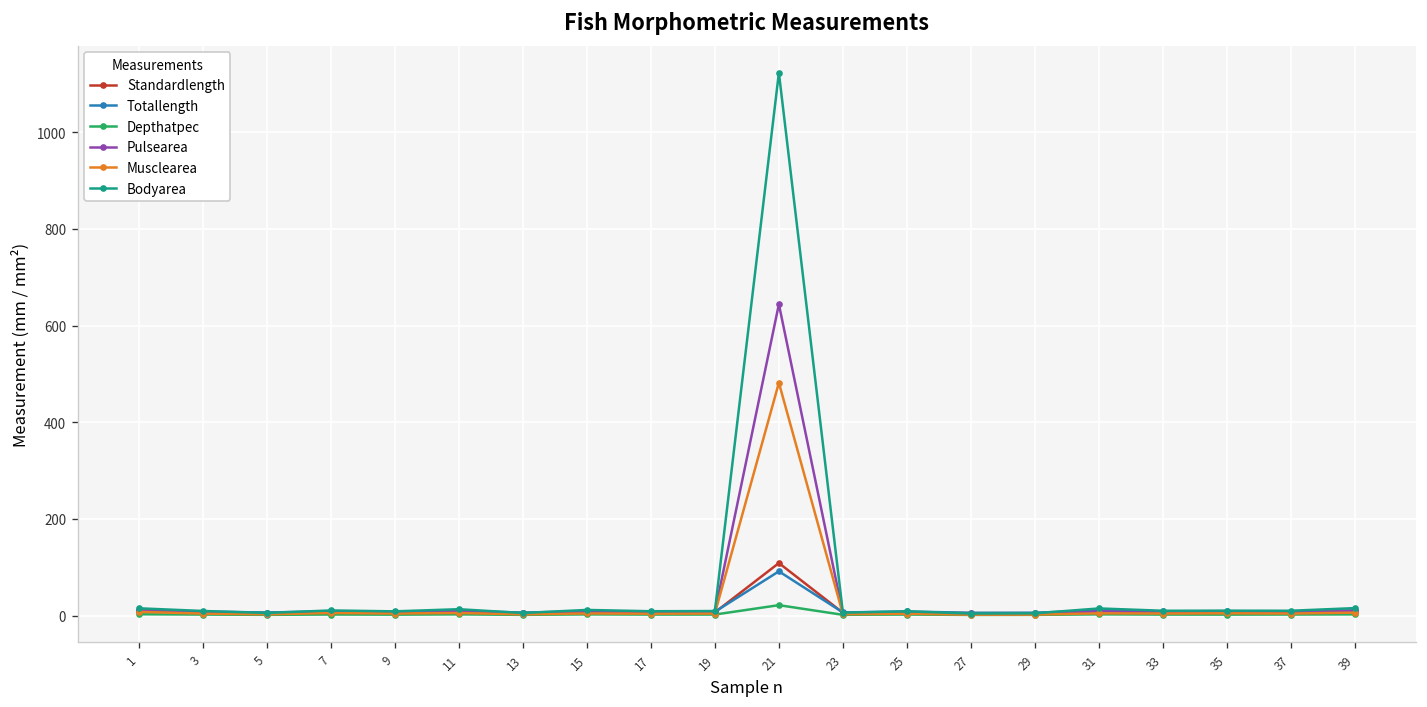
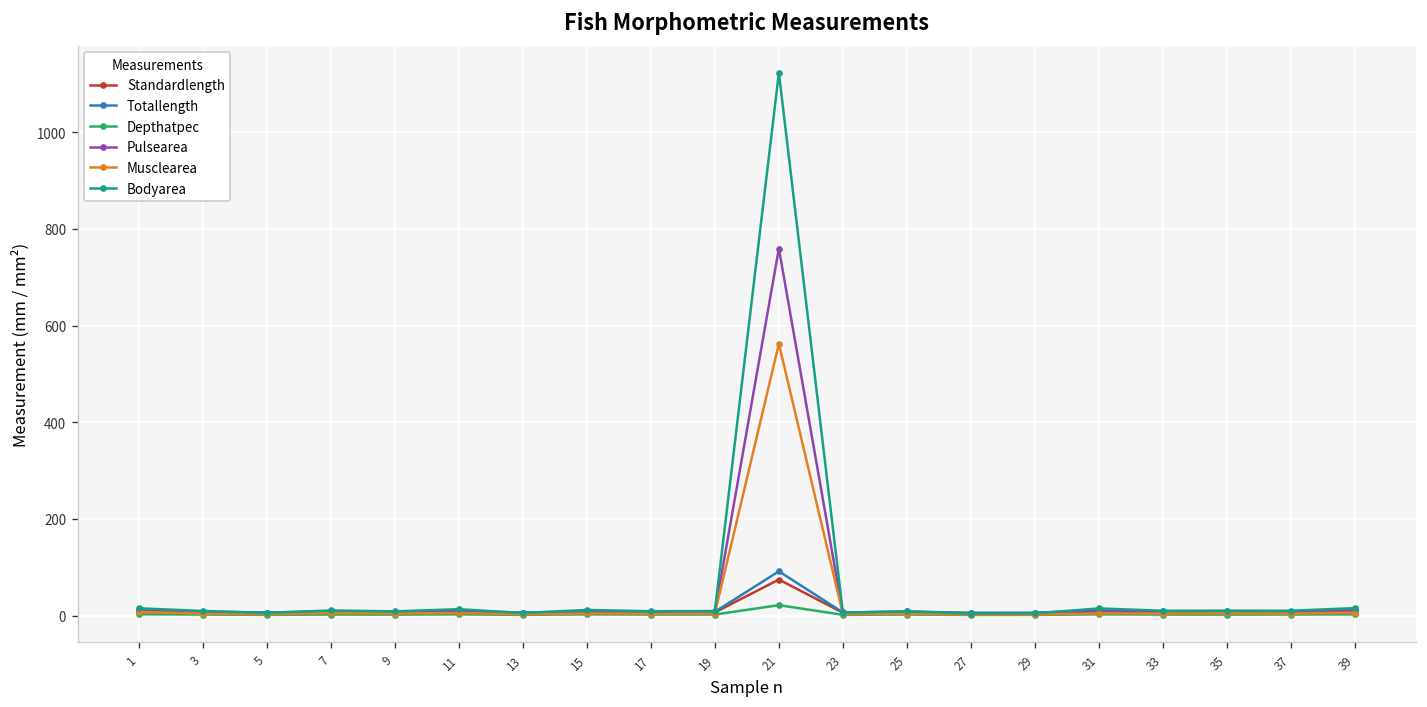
  {
    "Standardlength": {
-     "21": 110
+     "21": 70
    },
    "Totallength": {
      "21": 90
    },
    "Pulsearea": {
-     "21": 640
+     "21": 760
    },
    "Musclearea": {
-     "21": 480
+     "21": 560
    }
  }
